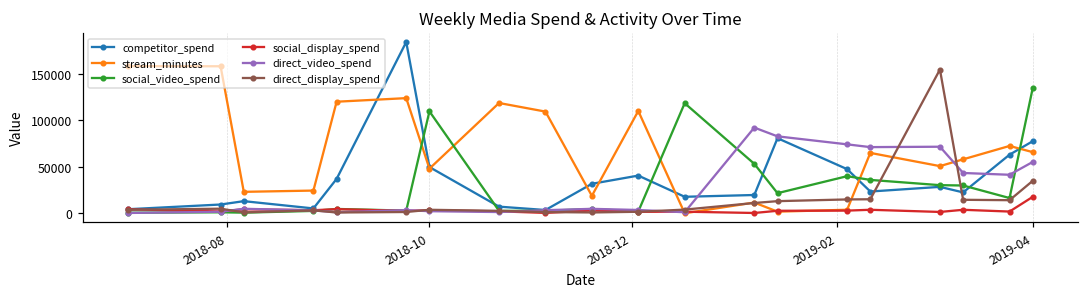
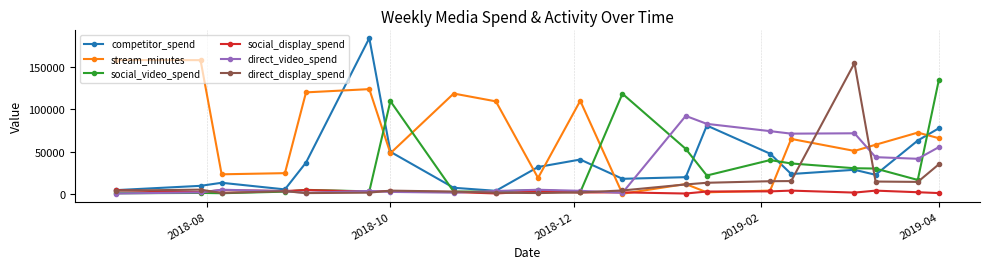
  {
    "competitor_spend": {
      "2019-04": 80000
    },
    "stream_minutes": {
      "2019-04": 70000
    },
    "social_video_spend": {
      "2018-10": 110000,
      "2019-04": 140000
    },
    "social_display_spend": {
-     "2019-04": 20000
+     "2019-04": 0
    },
    "direct_video_spend": {
      "2019-04": 60000
    },
    "direct_display_spend": {
      "2019-04": 40000
    }
  }
